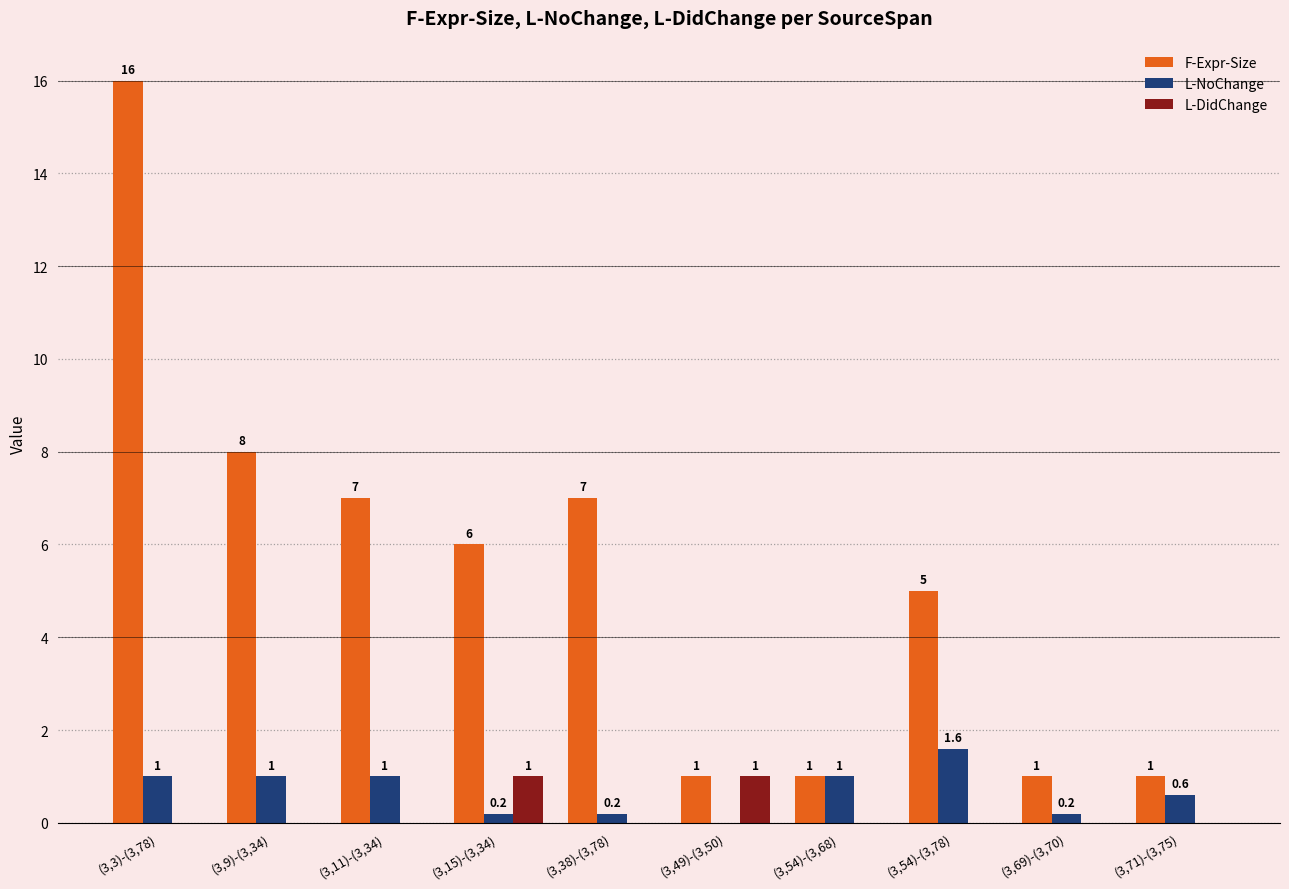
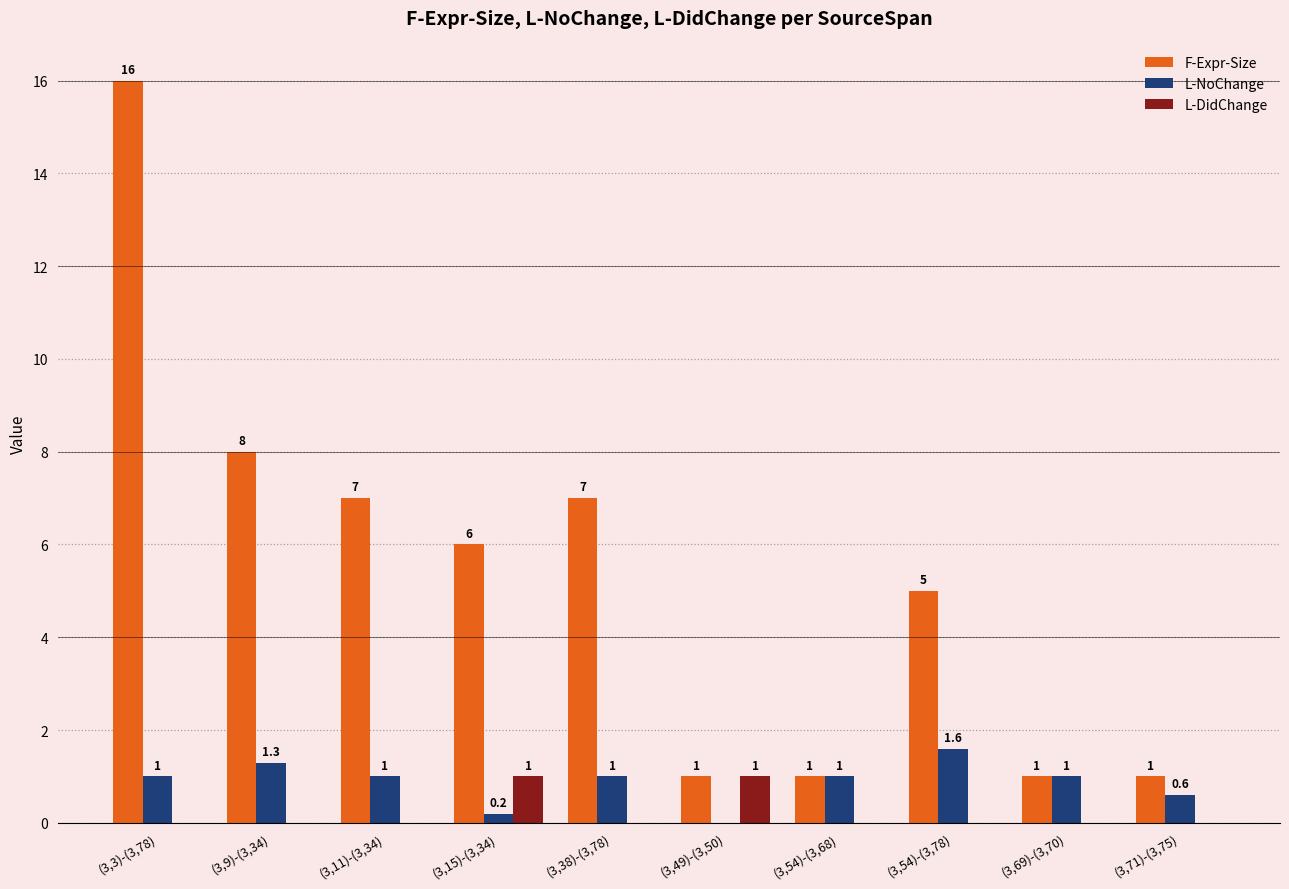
  {
    "F-Expr-Size": {
      "(3,3)-(3,78)": 16,
      "(3,9)-(3,34)": 8,
      "(3,11)-(3,34)": 7,
      "(3,15)-(3,34)": 6,
      "(3,38)-(3,78)": 7,
      "(3,49)-(3,50)": 1,
      "(3,54)-(3,68)": 1,
      "(3,54)-(3,78)": 5,
      "(3,69)-(3,70)": 1,
      "(3,71)-(3,75)": 1
    },
    "L-NoChange": {
      "(3,3)-(3,78)": 1,
-     "(3,9)-(3,34)": 1,
+     "(3,9)-(3,34)": 1.3,
      "(3,11)-(3,34)": 1,
      "(3,15)-(3,34)": 0.2,
-     "(3,38)-(3,78)": 0.2,
+     "(3,38)-(3,78)": 1,
      "(3,54)-(3,68)": 1,
      "(3,54)-(3,78)": 1.6,
-     "(3,69)-(3,70)": 0.2,
+     "(3,69)-(3,70)": 1,
      "(3,71)-(3,75)": 0.6
    },
    "L-DidChange": {
      "(3,15)-(3,34)": 1,
      "(3,49)-(3,50)": 1
    }
  }
